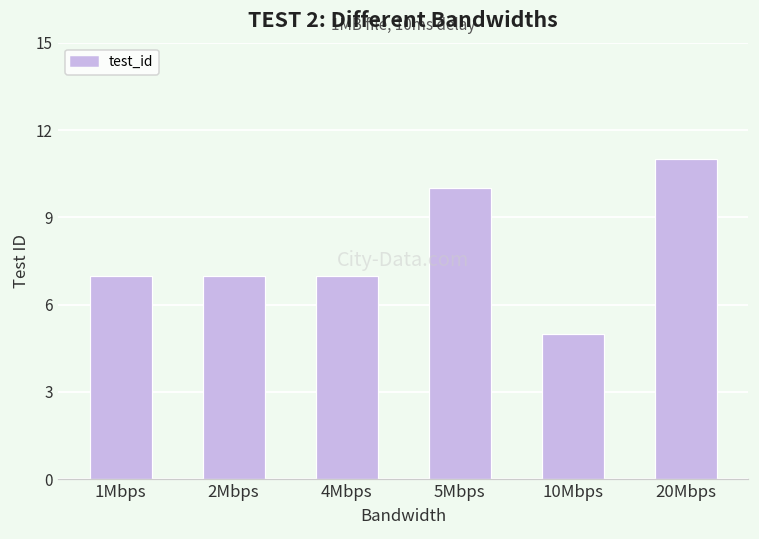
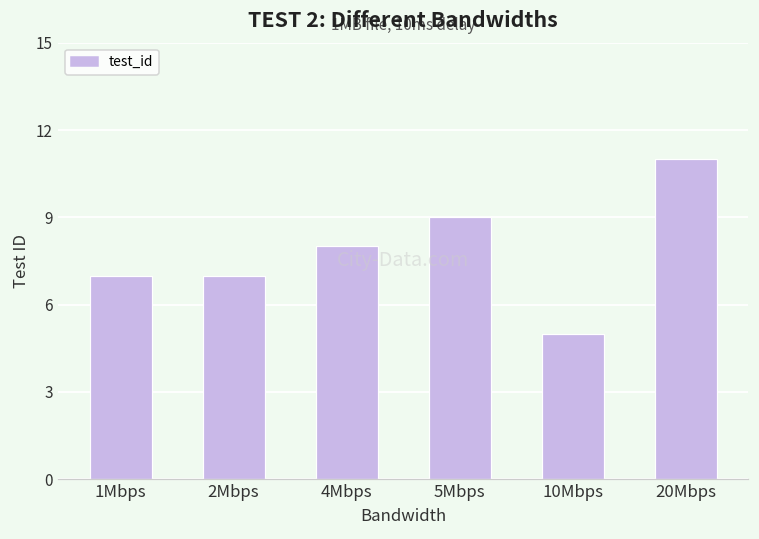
  {
    "1Mbps": 7,
    "2Mbps": 7,
-   "4Mbps": 7,
-   "5Mbps": 10,
+   "4Mbps": 8,
+   "5Mbps": 9,
    "10Mbps": 5,
    "20Mbps": 11
  }
